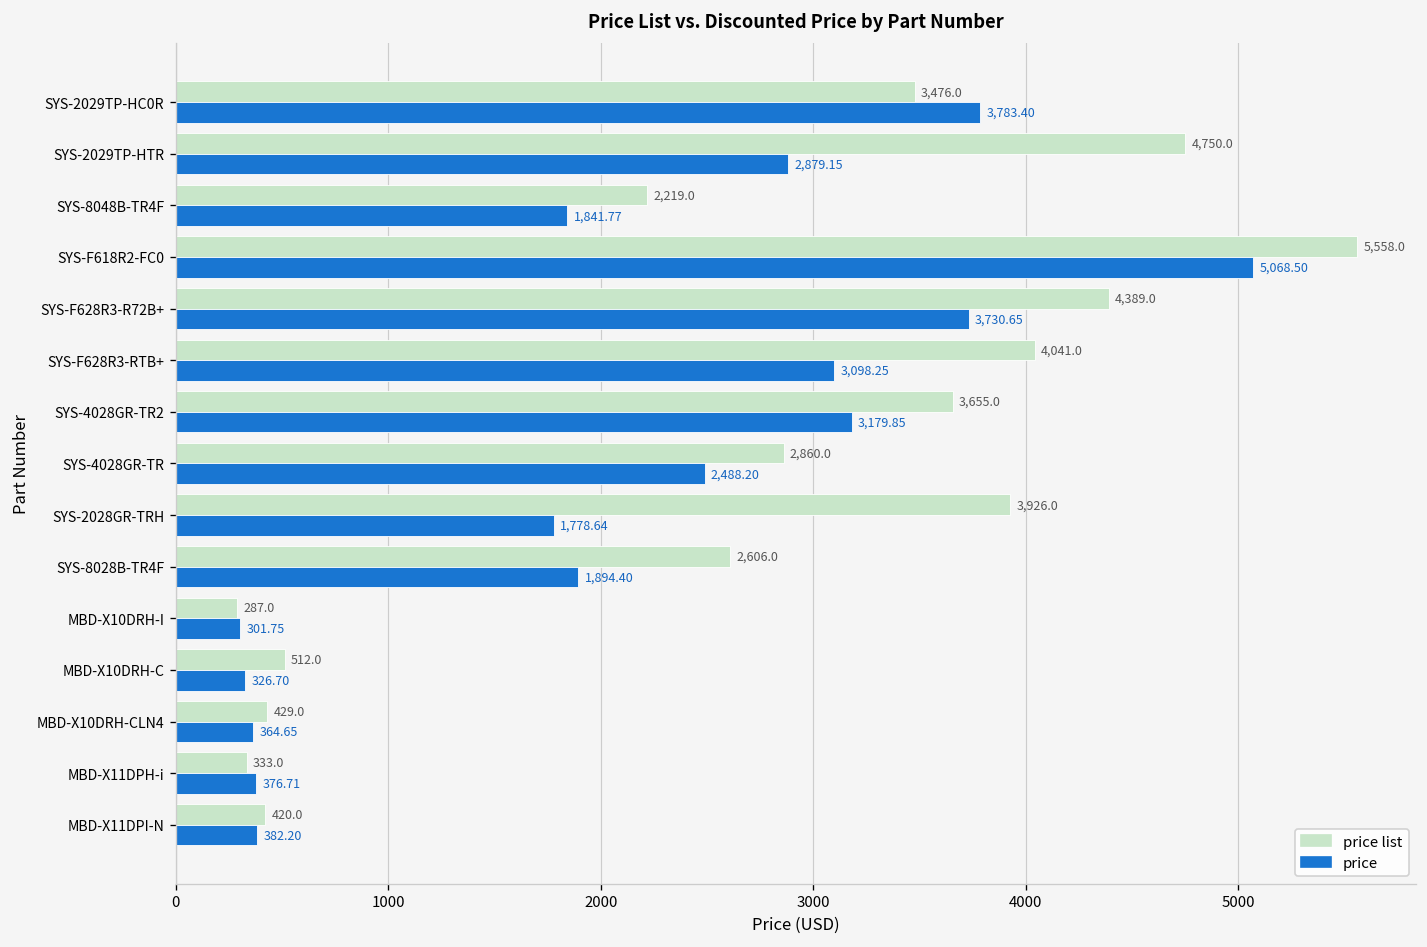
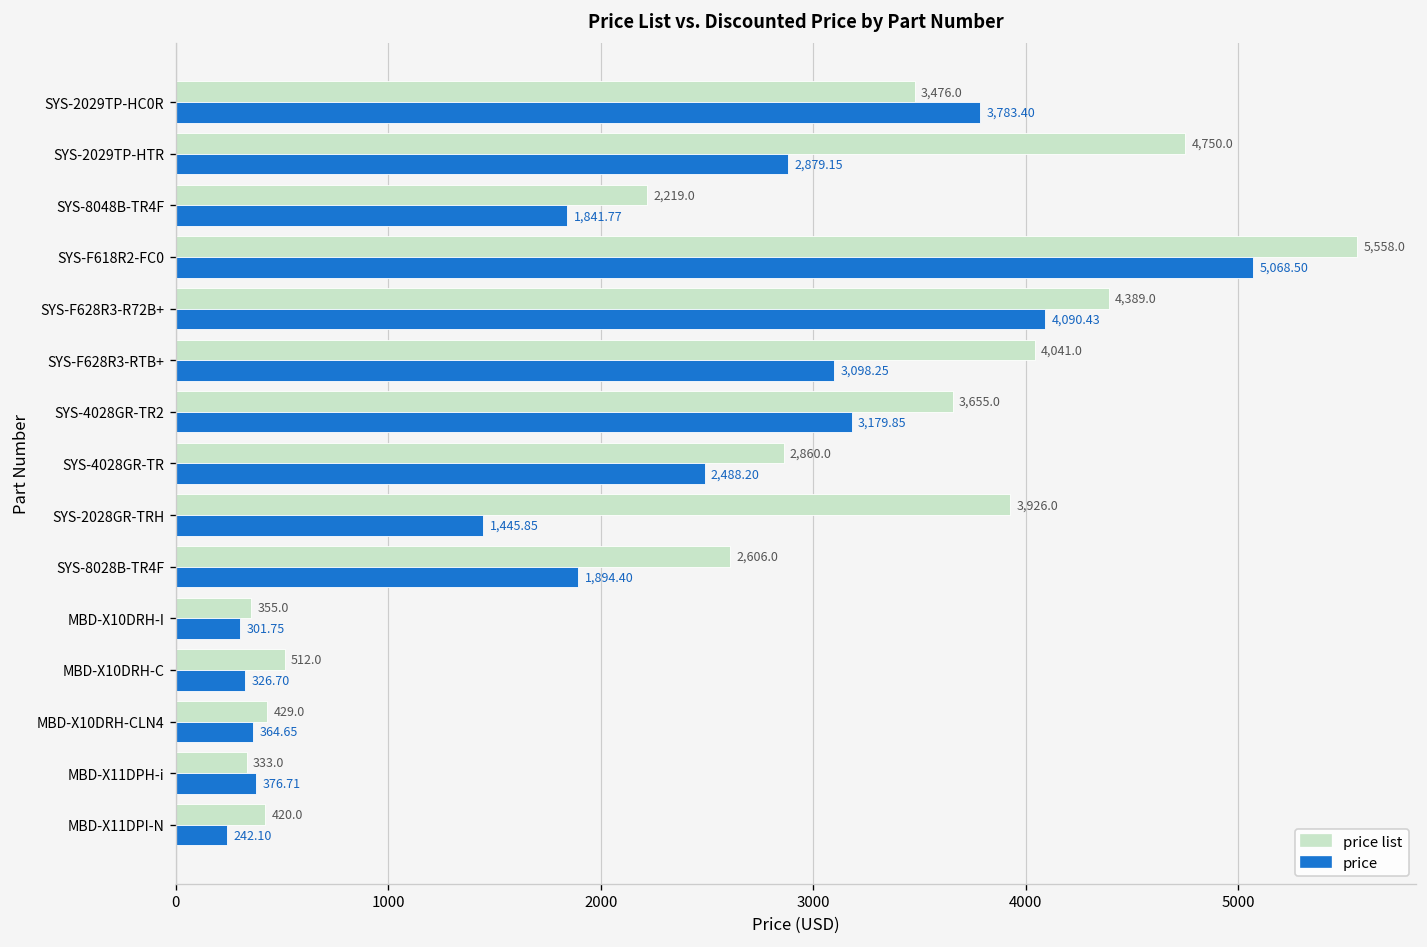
  {
    "price list": {
      "SYS-2029TP-HC0R": "3,476.0",
      "SYS-2029TP-HTR": "4,750.0",
      "SYS-8048B-TR4F": "2,219.0",
      "SYS-F618R2-FC0": "5,558.0",
      "SYS-F628R3-R72B+": "4,389.0",
      "SYS-F628R3-RTB+": "4,041.0",
      "SYS-4028GR-TR2": "3,655.0",
      "SYS-4028GR-TR": "2,860.0",
      "SYS-2028GR-TRH": "3,926.0",
      "SYS-8028B-TR4F": "2,606.0",
-     "MBD-X10DRH-I": "287.0",
+     "MBD-X10DRH-I": "355.0",
      "MBD-X10DRH-C": "512.0",
      "MBD-X10DRH-CLN4": "429.0",
      "MBD-X11DPH-i": "333.0",
      "MBD-X11DPI-N": "420.0"
    },
    "price": {
      "SYS-2029TP-HC0R": "3,783.40",
      "SYS-2029TP-HTR": "2,879.15",
      "SYS-8048B-TR4F": "1,841.77",
      "SYS-F618R2-FC0": "5,068.50",
-     "SYS-F628R3-R72B+": "3,730.65",
+     "SYS-F628R3-R72B+": "4,090.43",
      "SYS-F628R3-RTB+": "3,098.25",
      "SYS-4028GR-TR2": "3,179.85",
      "SYS-4028GR-TR": "2,488.20",
-     "SYS-2028GR-TRH": "1,778.64",
+     "SYS-2028GR-TRH": "1,445.85",
      "SYS-8028B-TR4F": "1,894.40",
      "MBD-X10DRH-I": "301.75",
      "MBD-X10DRH-C": "326.70",
      "MBD-X10DRH-CLN4": "364.65",
      "MBD-X11DPH-i": "376.71",
-     "MBD-X11DPI-N": "382.20"
+     "MBD-X11DPI-N": "242.10"
    }
  }
